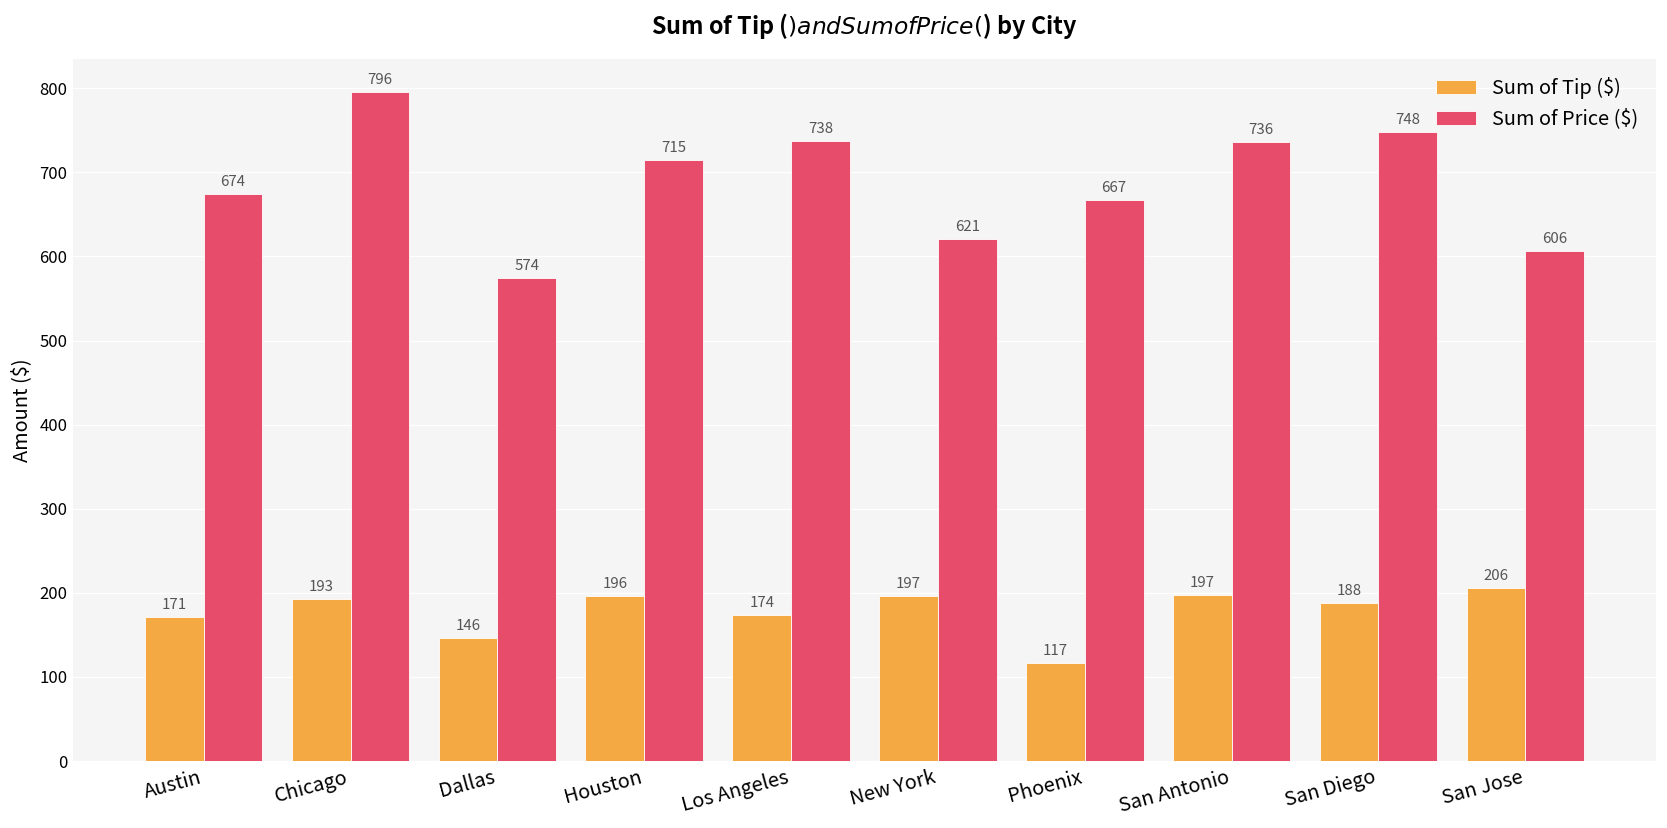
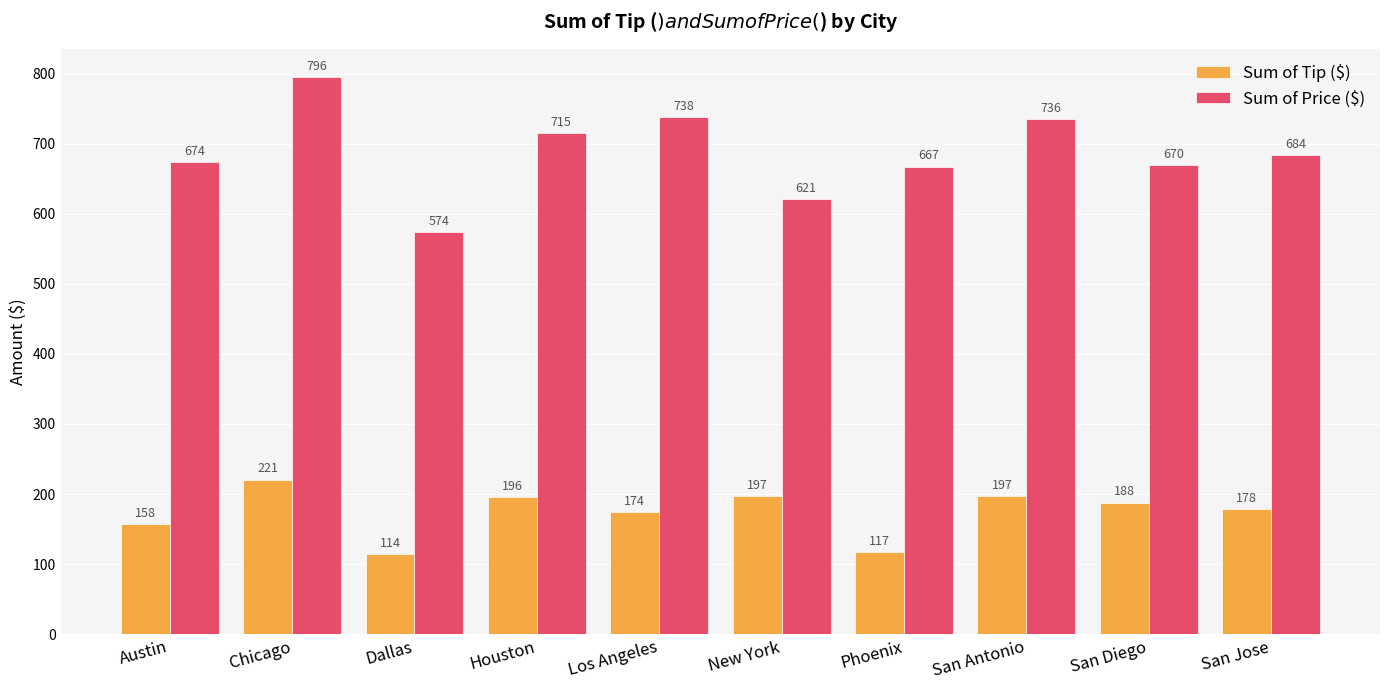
  {
    "Sum of Tip ($)": {
-     "Austin": 171,
-     "Chicago": 193,
-     "Dallas": 146,
+     "Austin": 158,
+     "Chicago": 221,
+     "Dallas": 114,
      "Houston": 196,
      "Los Angeles": 174,
      "New York": 197,
      "Phoenix": 117,
      "San Antonio": 197,
      "San Diego": 188,
-     "San Jose": 206
+     "San Jose": 178
    },
    "Sum of Price ($)": {
      "Austin": 674,
      "Chicago": 796,
      "Dallas": 574,
      "Houston": 715,
      "Los Angeles": 738,
      "New York": 621,
      "Phoenix": 667,
      "San Antonio": 736,
-     "San Diego": 748,
-     "San Jose": 606
+     "San Diego": 670,
+     "San Jose": 684
    }
  }
